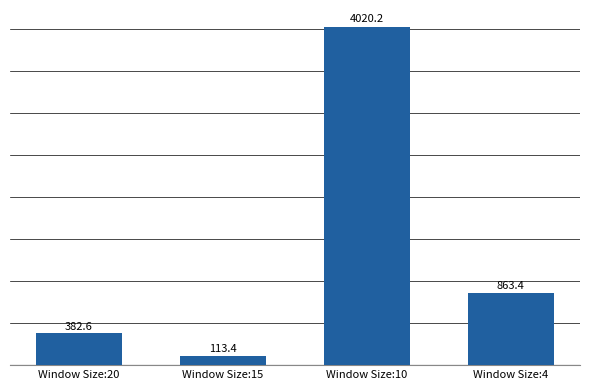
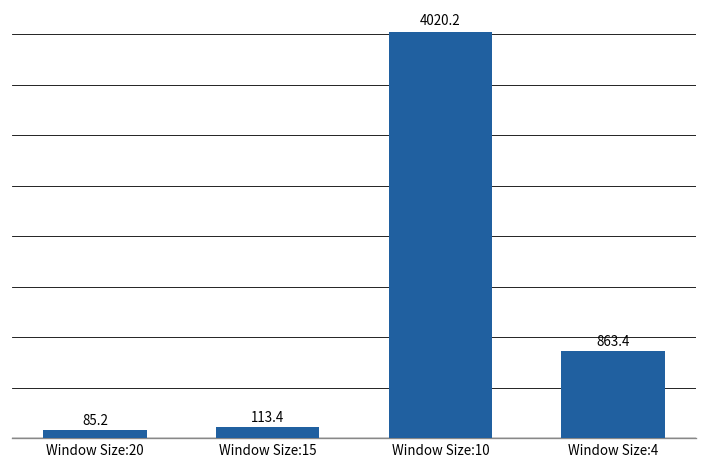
  {
-   "Window Size:20": 382.6,
+   "Window Size:20": 85.2,
    "Window Size:15": 113.4,
    "Window Size:10": 4020.2,
    "Window Size:4": 863.4
  }
